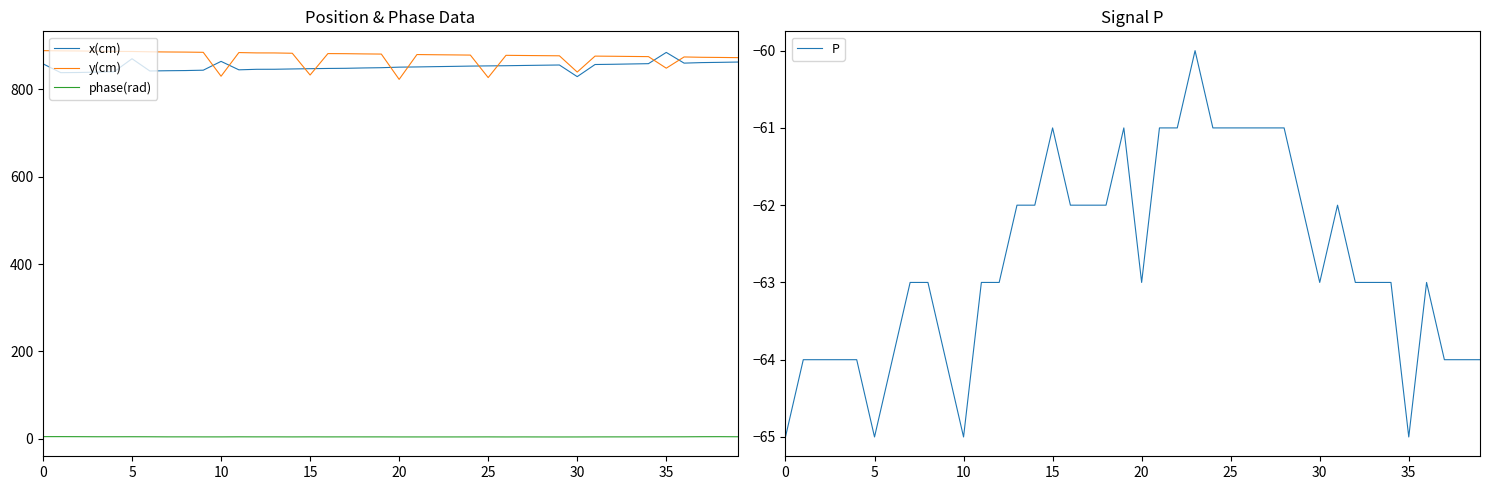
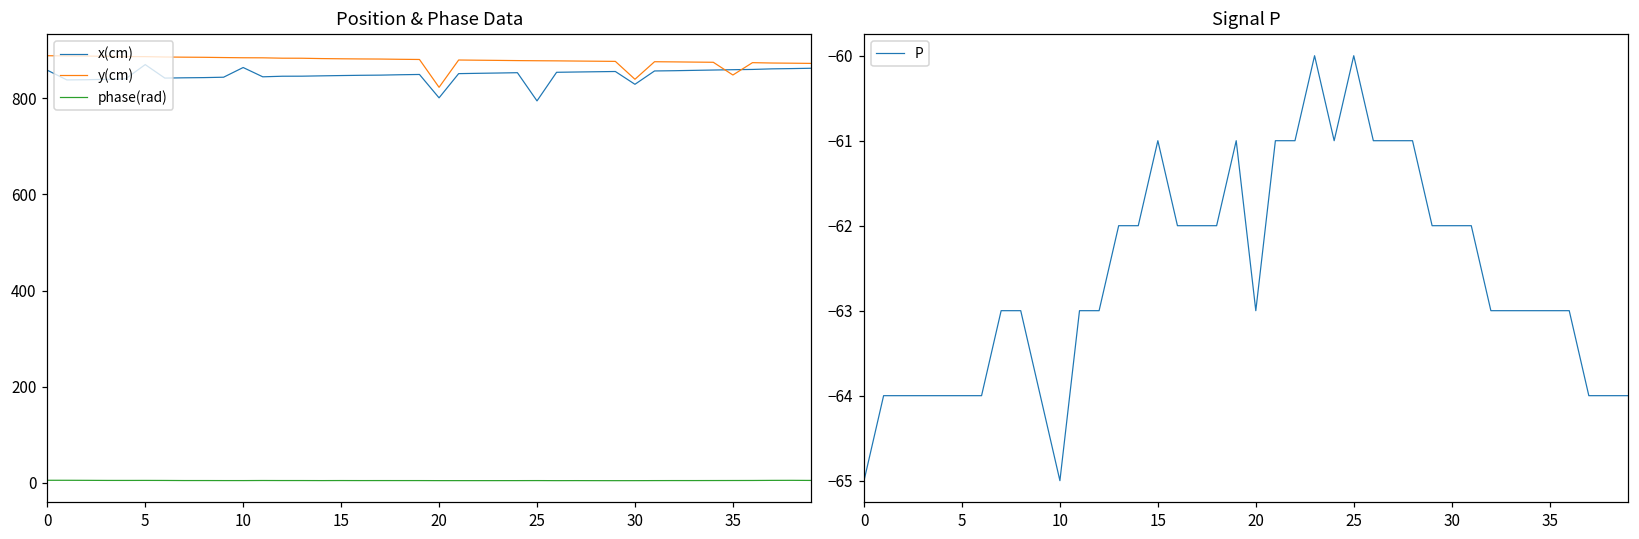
  {
    "Position & Phase Data": {
      "x(cm)": {
        "0": 860,
        "10": 860,
        "15": 850,
-       "20": 850,
-       "25": 850,
+       "20": 800,
+       "25": 790,
        "30": 830,
-       "35": 880
+       "35": 860
      },
      "y(cm)": {
        "0": 890,
-       "10": 830,
-       "15": 830,
+       "10": 880,
+       "15": 880,
        "20": 820,
-       "25": 830,
+       "25": 880,
        "30": 840,
        "35": 850
      },
      "phase(rad)": {
        "0": 10,
        "5": 0,
        "10": 0,
        "15": 0,
        "20": 0,
        "25": 0,
        "30": 0,
        "35": 0
      }
    },
    "Signal P": {
      "0": -65,
-     "5": -65,
+     "5": -64,
      "10": -65,
      "15": -61,
      "20": -63,
-     "25": -61,
-     "30": -63,
-     "35": -65
+     "25": -60,
+     "30": -62,
+     "35": -63
    }
  }
